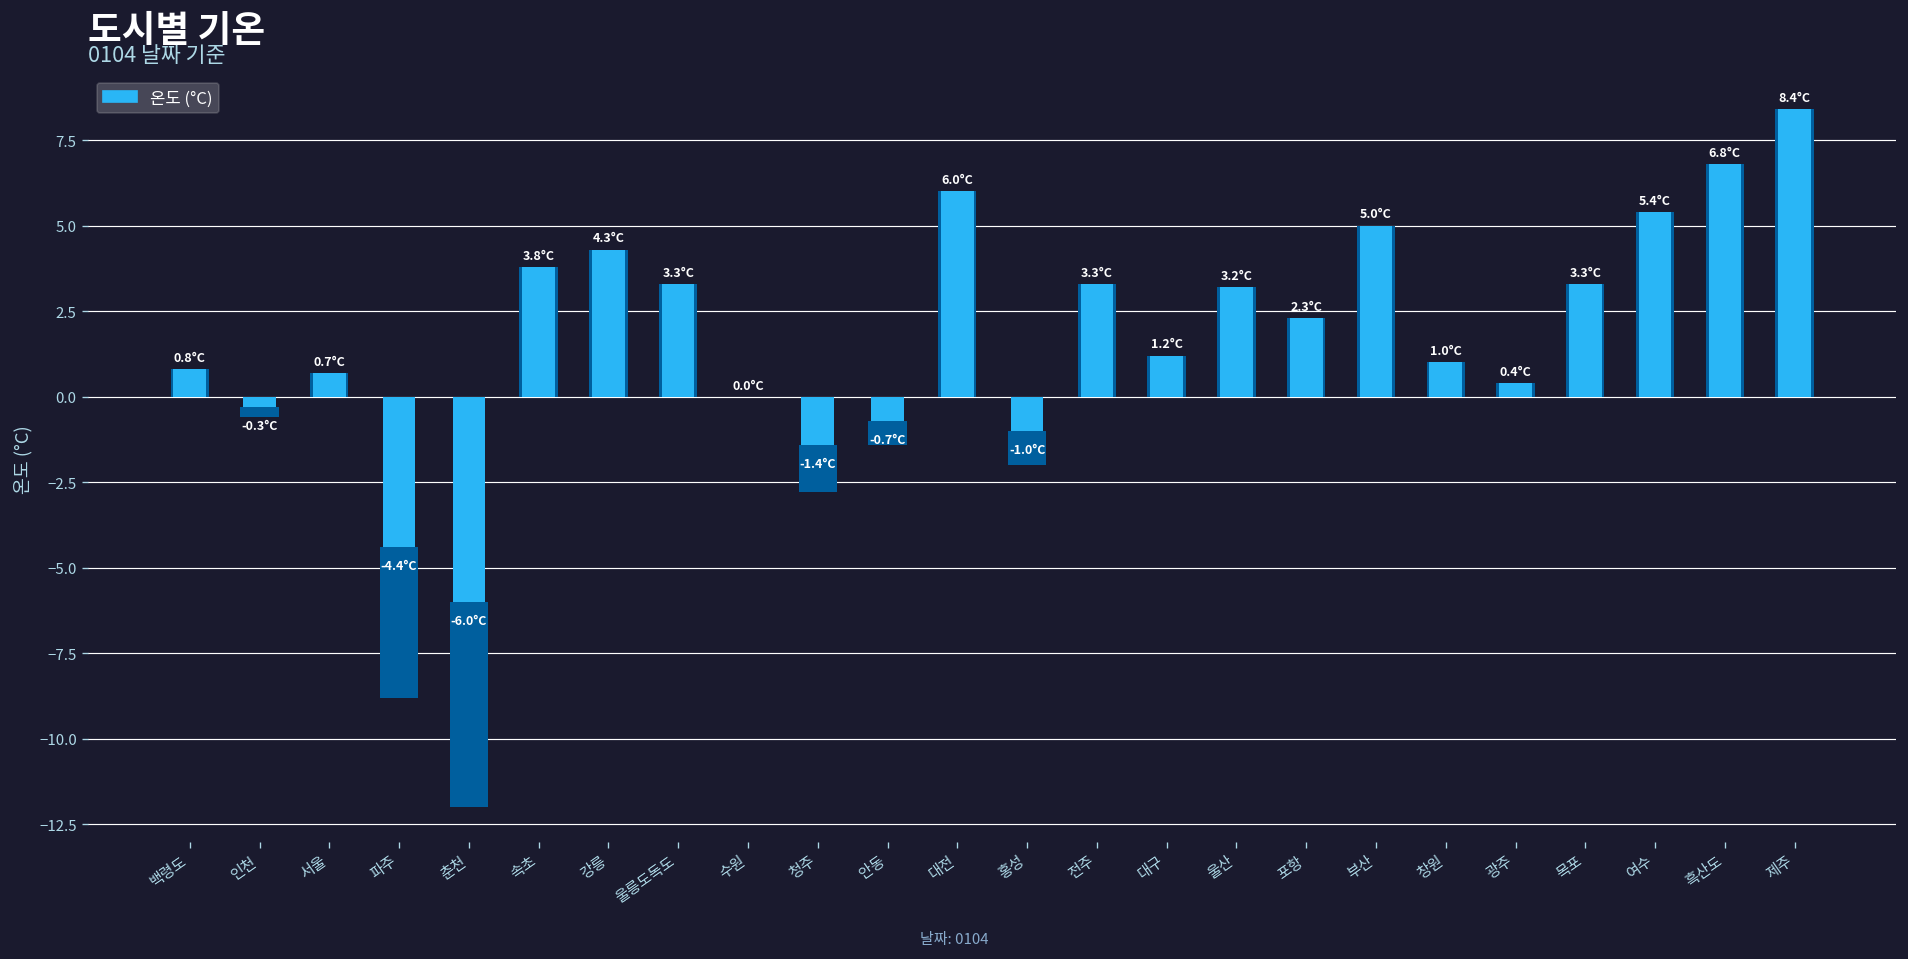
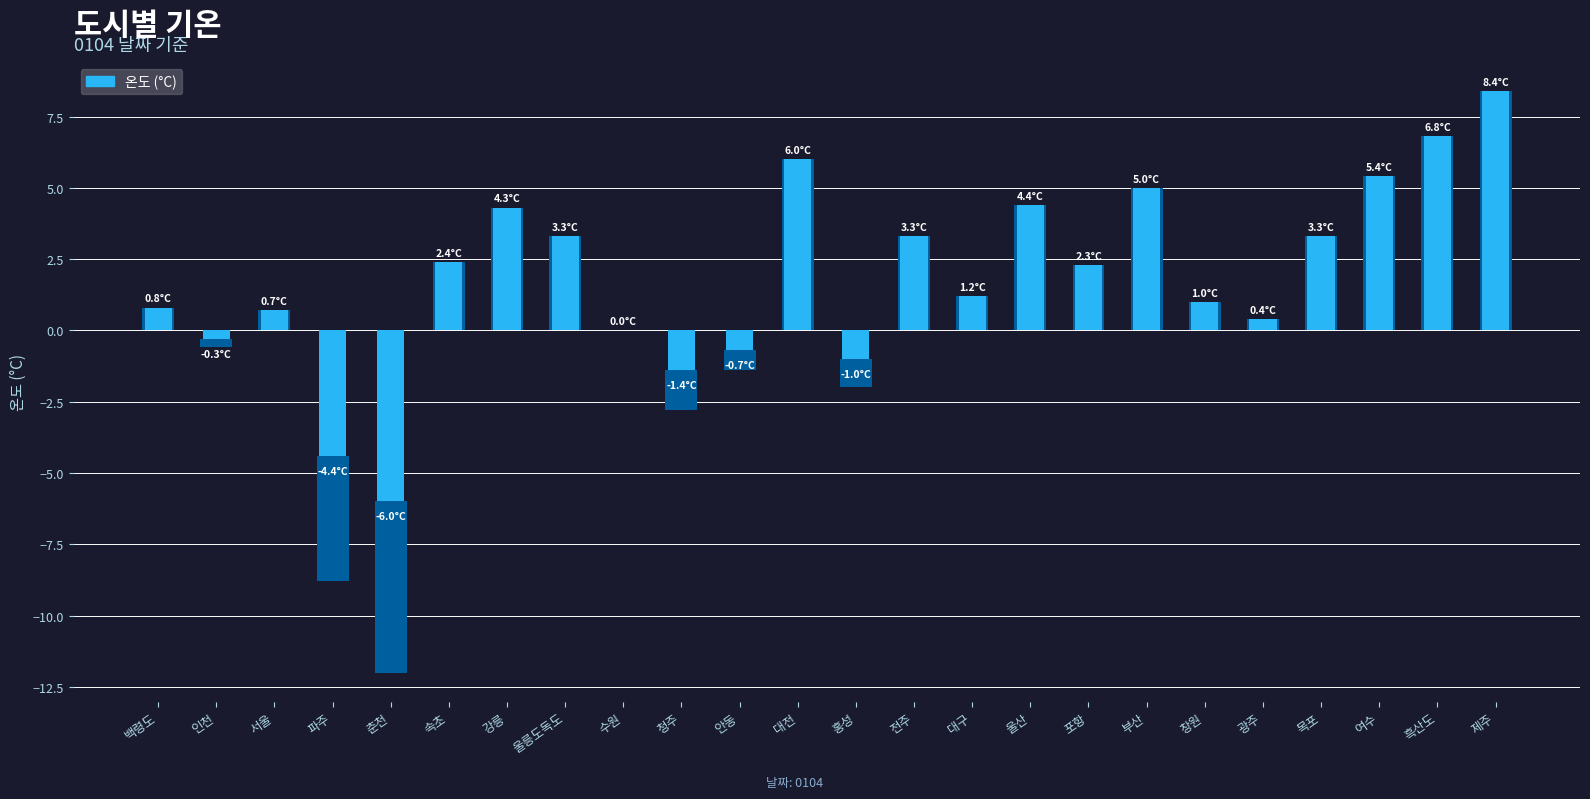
  {
    "백령도": "0.8°C",
    "서울": "0.7°C",
-   "속초": "3.8°C",
+   "속초": "2.4°C",
    "강릉": "4.3°C",
    "울릉도독도": "3.3°C",
    "수원": "0.0°C",
    "대전": "6.0°C",
    "전주": "3.3°C",
    "대구": "1.2°C",
-   "울산": "3.2°C",
+   "울산": "4.4°C",
    "포항": "2.3°C",
    "부산": "5.0°C",
    "창원": "1.0°C",
    "광주": "0.4°C",
    "목포": "3.3°C",
    "여수": "5.4°C",
    "흑산도": "6.8°C",
    "제주": "8.4°C"
  }
